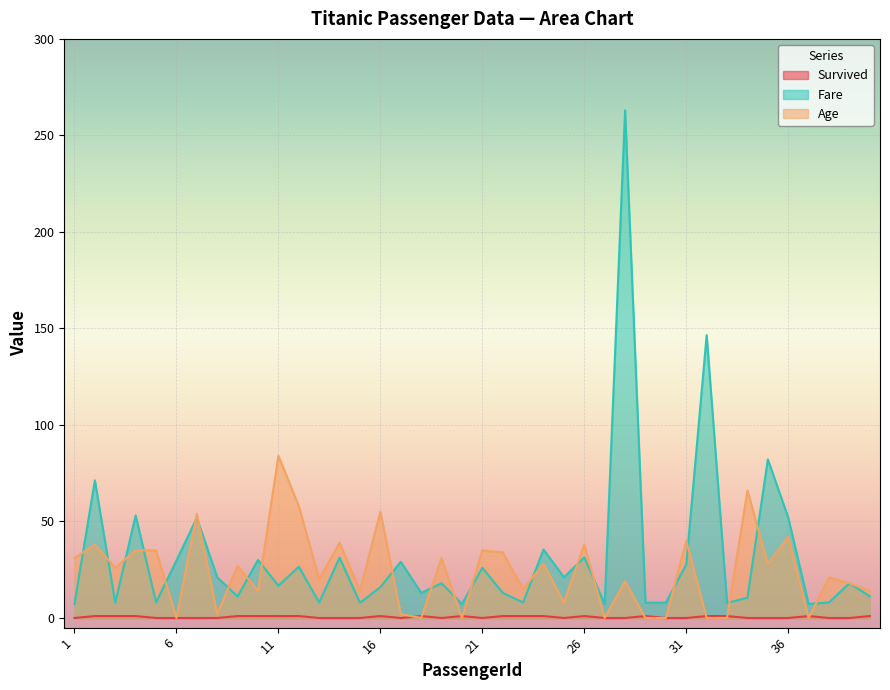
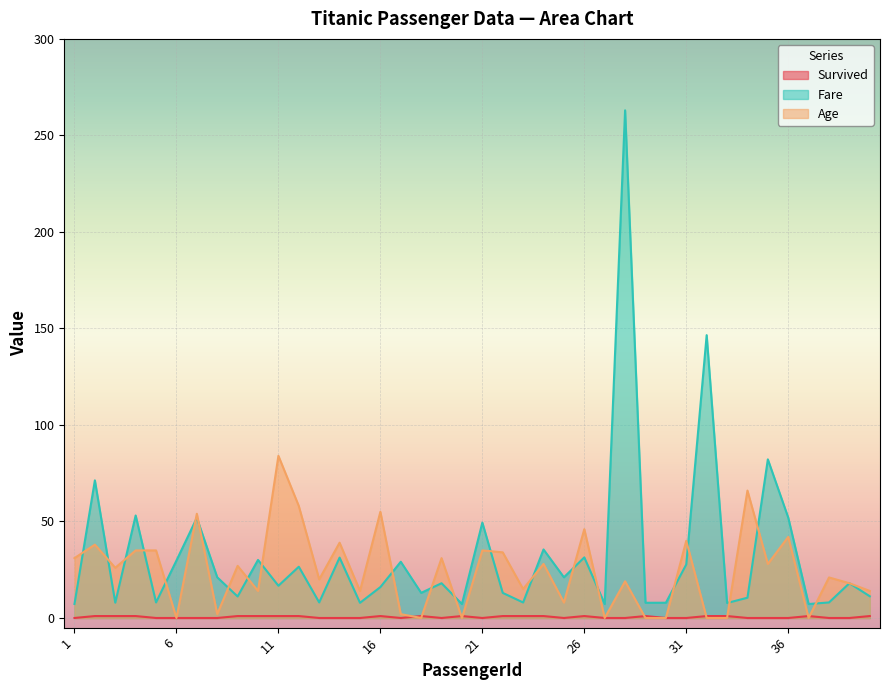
  {
    "Survived": {
      "1": 0,
      "11": 1,
      "16": 1,
      "21": 0,
      "26": 1,
      "31": 0,
      "36": 0
    },
    "Fare": {
      "1": 7,
      "6": 30,
      "11": 17,
      "16": 16,
-     "21": 26,
+     "21": 49,
      "26": 31,
      "31": 28,
      "36": 52
    },
    "Age": {
      "1": 31,
      "11": 84,
      "16": 55,
      "21": 35,
-     "26": 38,
+     "26": 46,
      "31": 40,
      "36": 42
    }
  }
